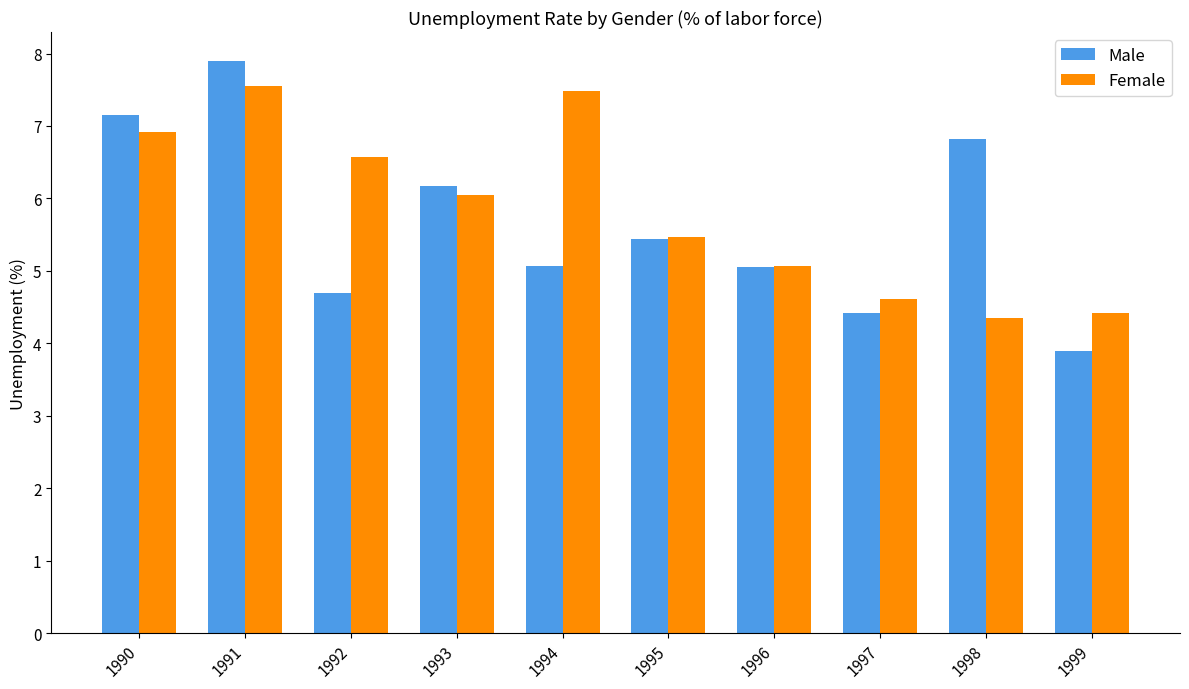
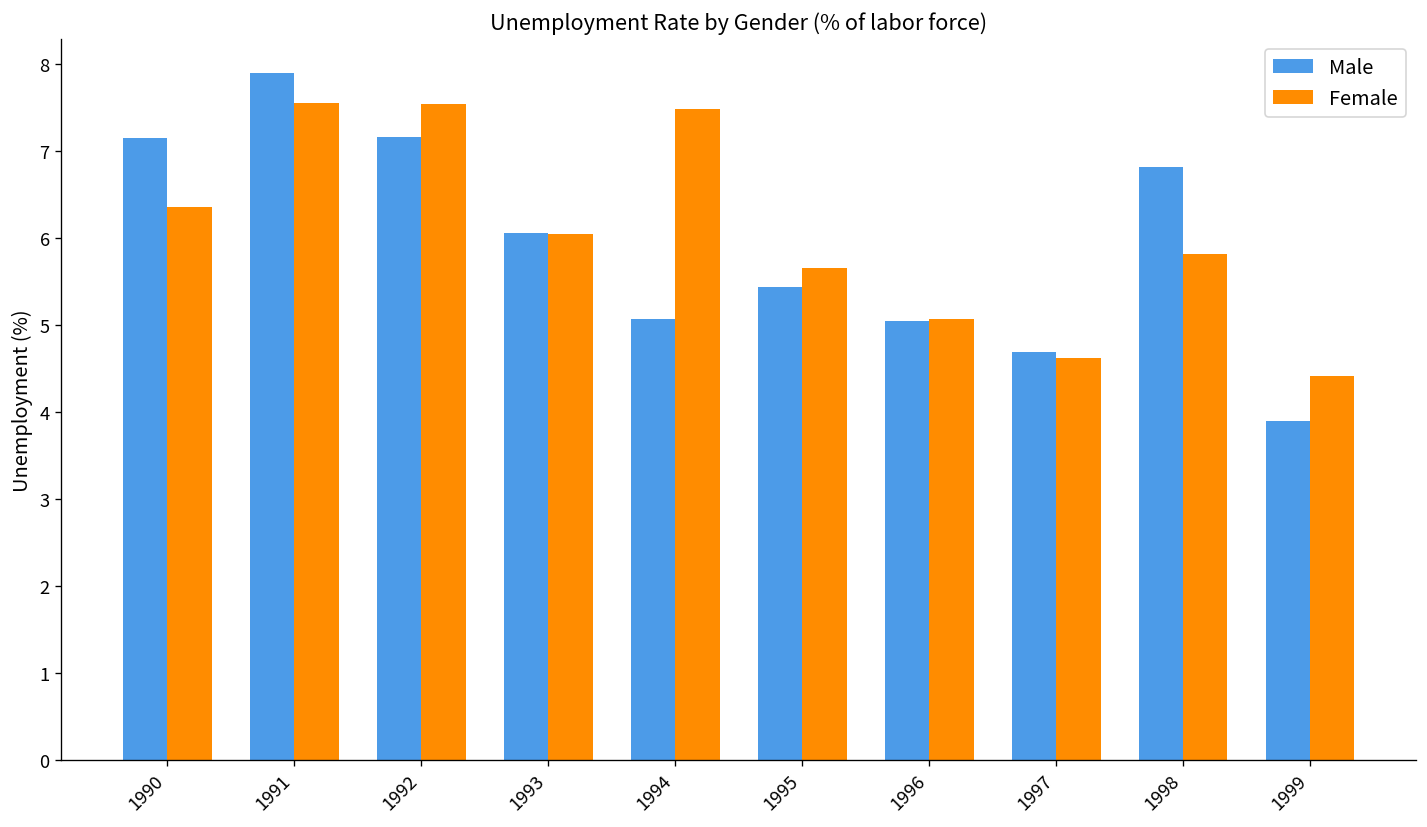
  {
    "Male": {
      "1990": 7.2,
      "1991": 7.9,
-     "1992": 4.7,
-     "1993": 6.2,
+     "1992": 7.2,
+     "1993": 6.1,
      "1994": 5.1,
      "1995": 5.4,
      "1996": 5.1,
-     "1997": 4.4,
+     "1997": 4.7,
      "1998": 6.8,
      "1999": 3.9
    },
    "Female": {
-     "1990": 6.9,
+     "1990": 6.4,
      "1991": 7.6,
-     "1992": 6.6,
+     "1992": 7.6,
      "1993": 6.1,
      "1994": 7.5,
-     "1995": 5.5,
+     "1995": 5.7,
      "1996": 5.1,
      "1997": 4.6,
-     "1998": 4.3,
+     "1998": 5.8,
      "1999": 4.4
    }
  }
